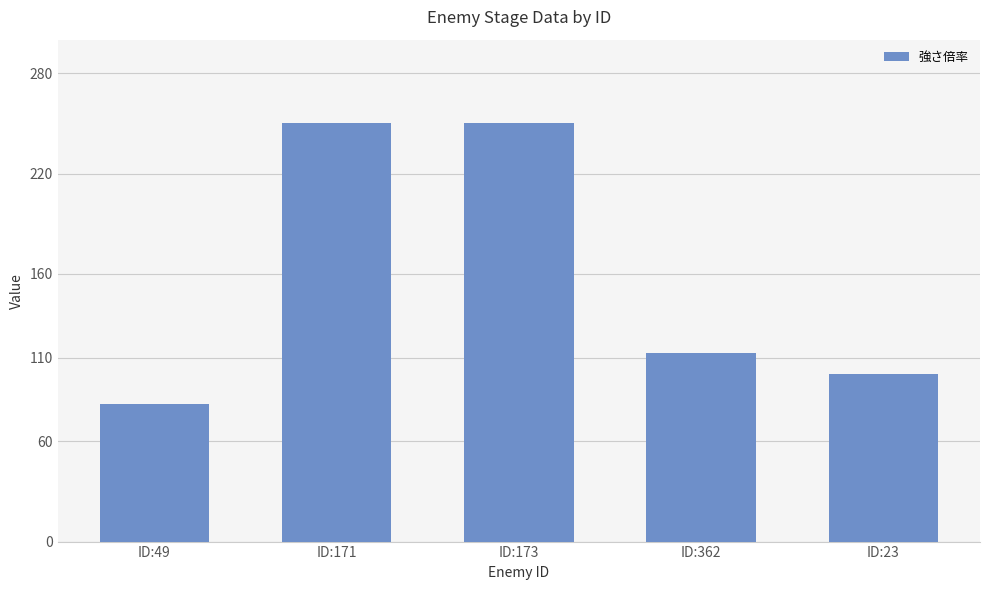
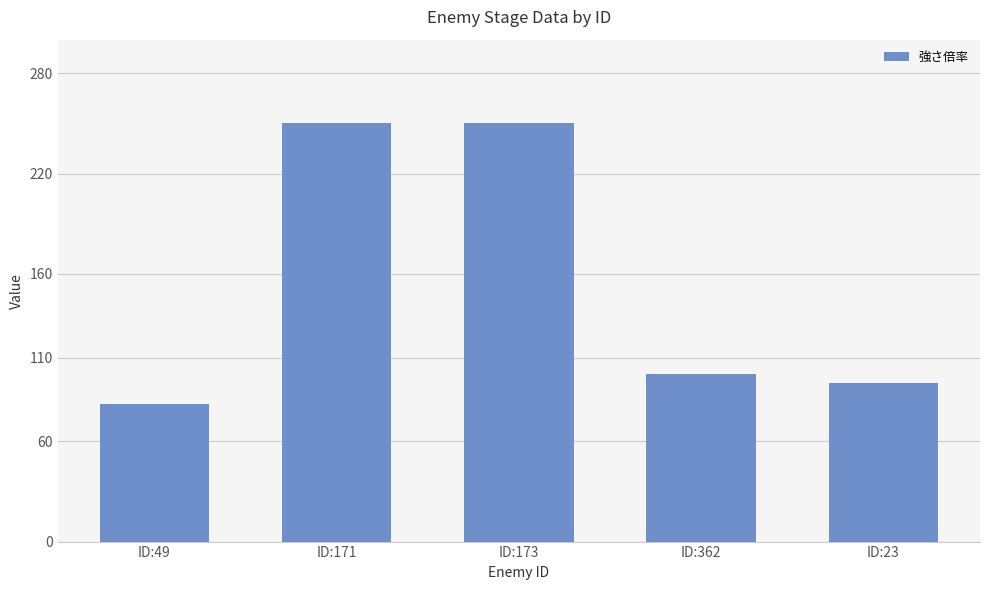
  {
    "ID:49": 82,
    "ID:171": 250,
    "ID:173": 250,
-   "ID:362": 113,
-   "ID:23": 100
+   "ID:362": 100,
+   "ID:23": 95
  }
